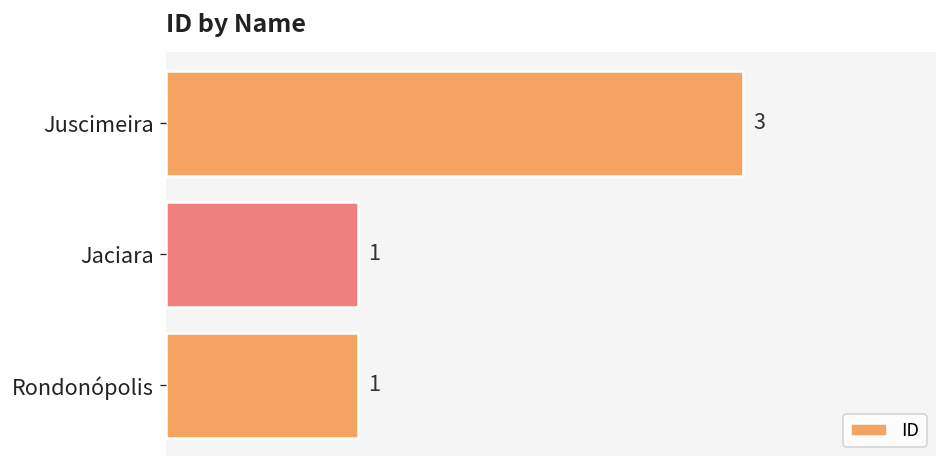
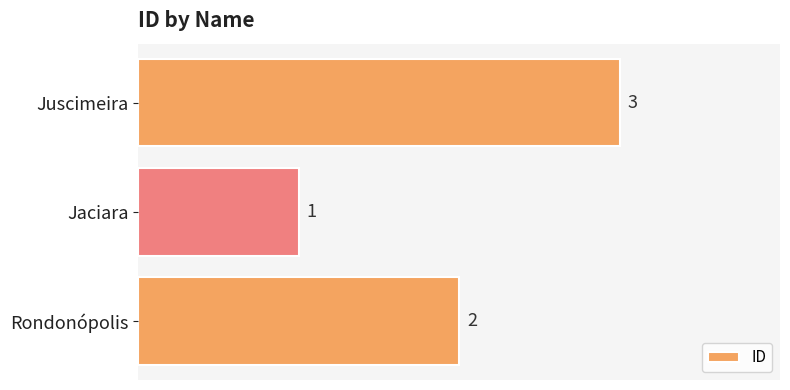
  {
    "Juscimeira": 3,
    "Jaciara": 1,
-   "Rondonópolis": 1
+   "Rondonópolis": 2
  }
